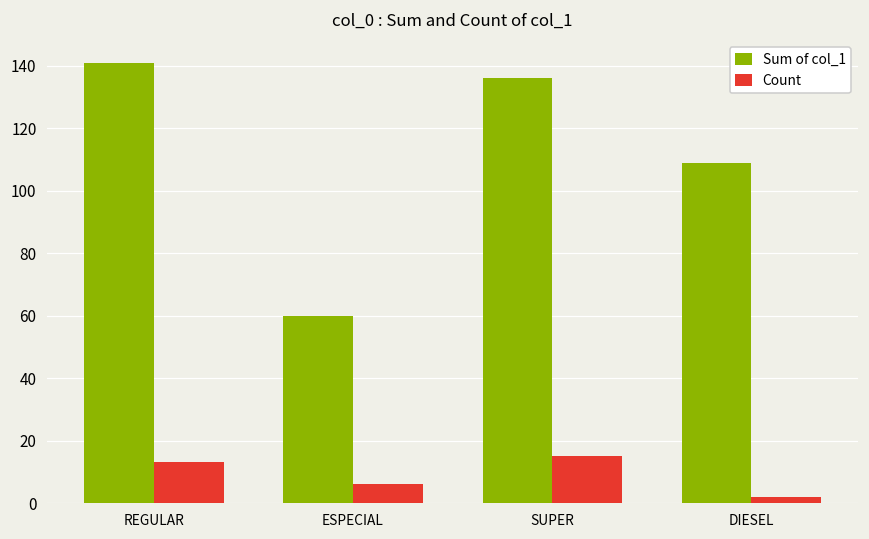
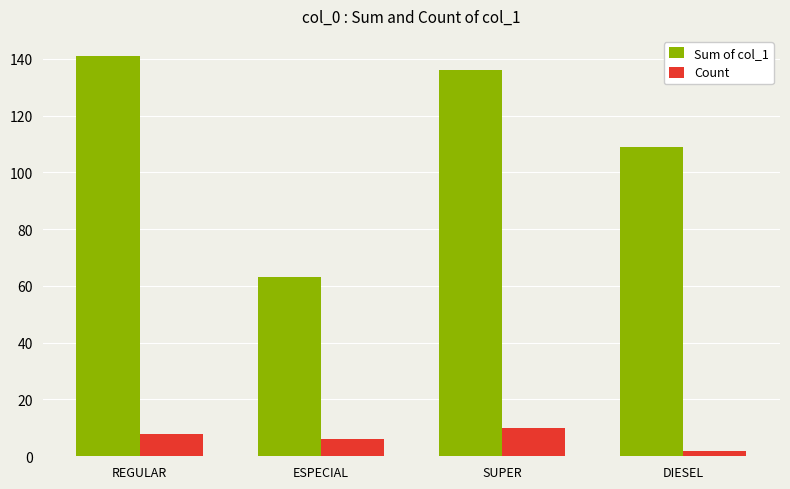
  {
    "Sum of col_1": {
      "REGULAR": 141,
-     "ESPECIAL": 60,
+     "ESPECIAL": 63,
      "SUPER": 136,
      "DIESEL": 109
    },
    "Count": {
-     "REGULAR": 13,
+     "REGULAR": 8,
      "ESPECIAL": 6,
-     "SUPER": 15,
+     "SUPER": 10,
      "DIESEL": 2
    }
  }
